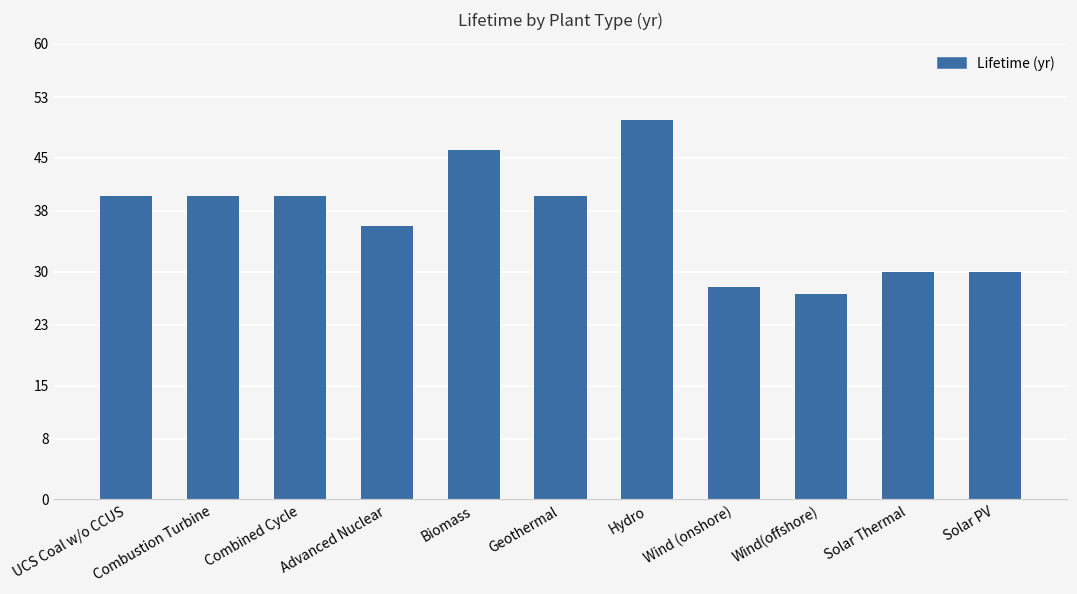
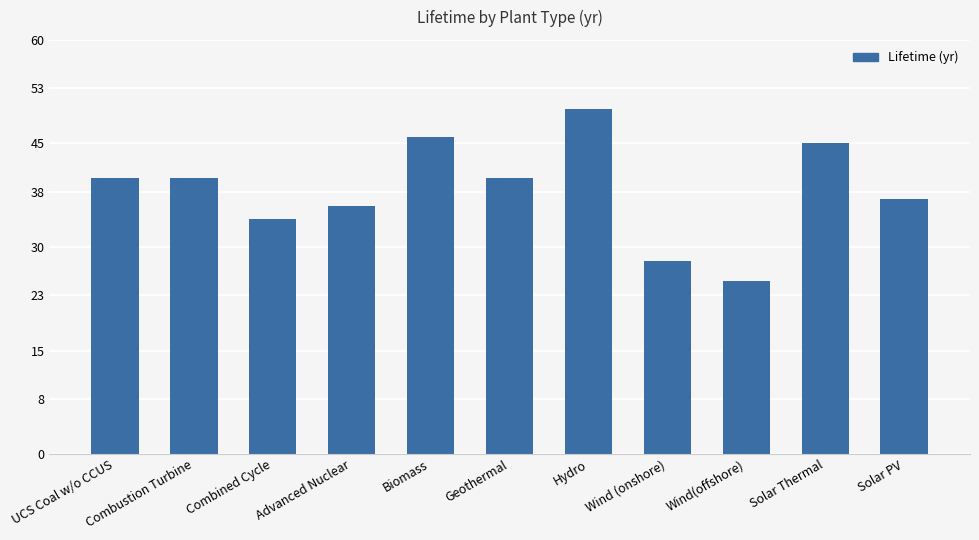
  {
    "UCS Coal w/o CCUS": 40,
    "Combustion Turbine": 40,
-   "Combined Cycle": 40,
+   "Combined Cycle": 34,
    "Advanced Nuclear": 36,
    "Biomass": 46,
    "Geothermal": 40,
    "Hydro": 50,
    "Wind (onshore)": 28,
-   "Wind(offshore)": 27,
-   "Solar Thermal": 30,
-   "Solar PV": 30
+   "Wind(offshore)": 25,
+   "Solar Thermal": 45,
+   "Solar PV": 37
  }
